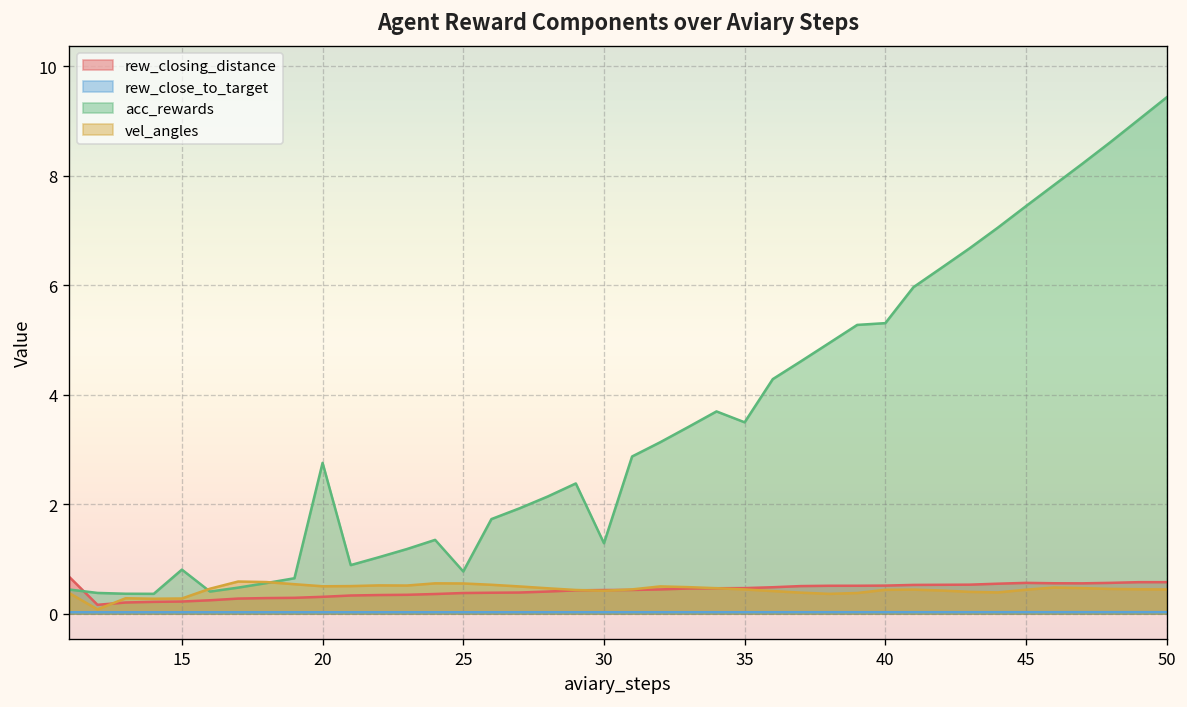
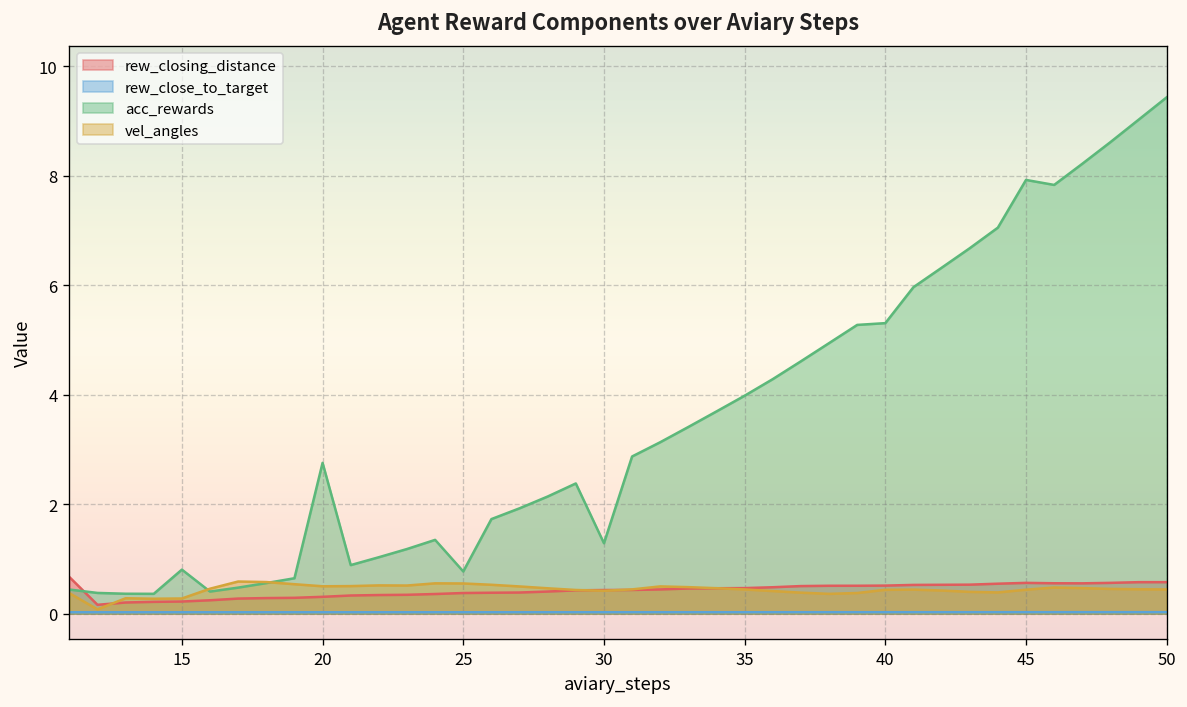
  {
    "rew_close_to_target": {
      "15": 0.0,
      "20": 0.0,
      "25": 0.0,
      "30": 0.0,
      "35": 0.0,
      "40": 0.0,
      "45": 0.0,
      "50": 0.0
    },
    "acc_rewards": {
      "15": 0.8,
      "20": 2.8,
      "25": 0.8,
      "30": 1.3,
-     "35": 3.5,
+     "35": 4.0,
      "40": 5.3,
-     "45": 7.4,
+     "45": 7.9,
      "50": 9.4
    }
  }
